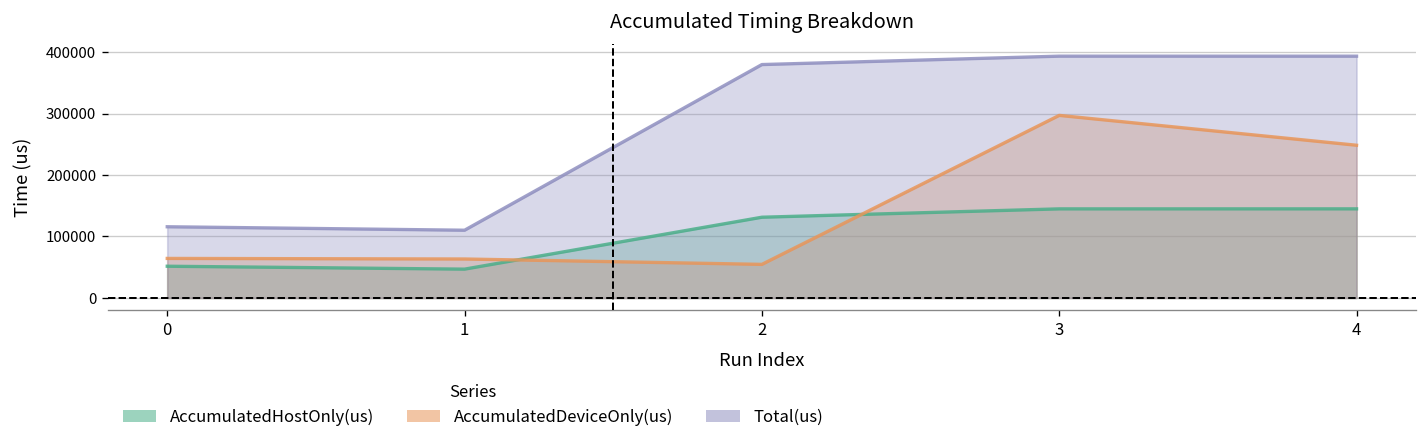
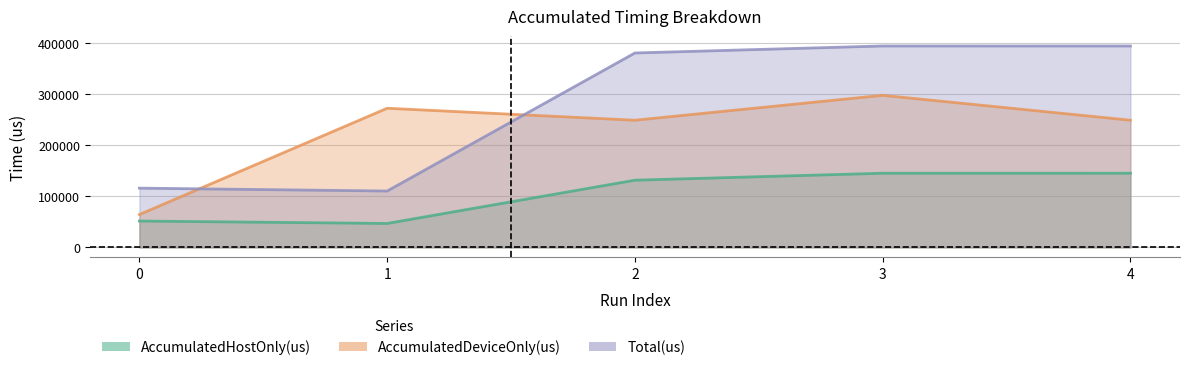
  {
    "AccumulatedDeviceOnly(us)": {
      "0": 60000,
-     "1": 60000,
-     "2": 50000,
+     "1": 270000,
+     "2": 250000,
      "3": 300000,
      "4": 250000
    }
  }
